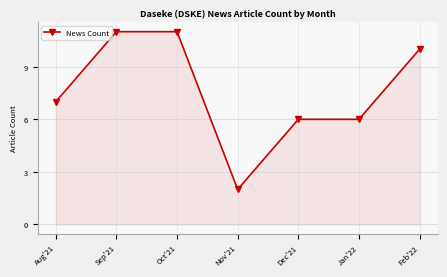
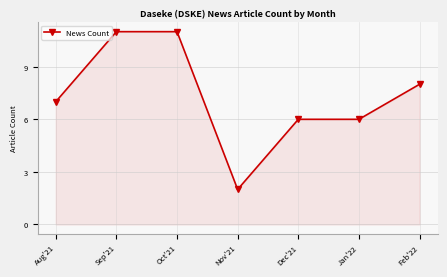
  {
    "Aug'21": 7,
    "Sep'21": 11,
    "Oct'21": 11,
    "Nov'21": 2,
    "Dec'21": 6,
    "Jan'22": 6,
-   "Feb'22": 10
+   "Feb'22": 8
  }
